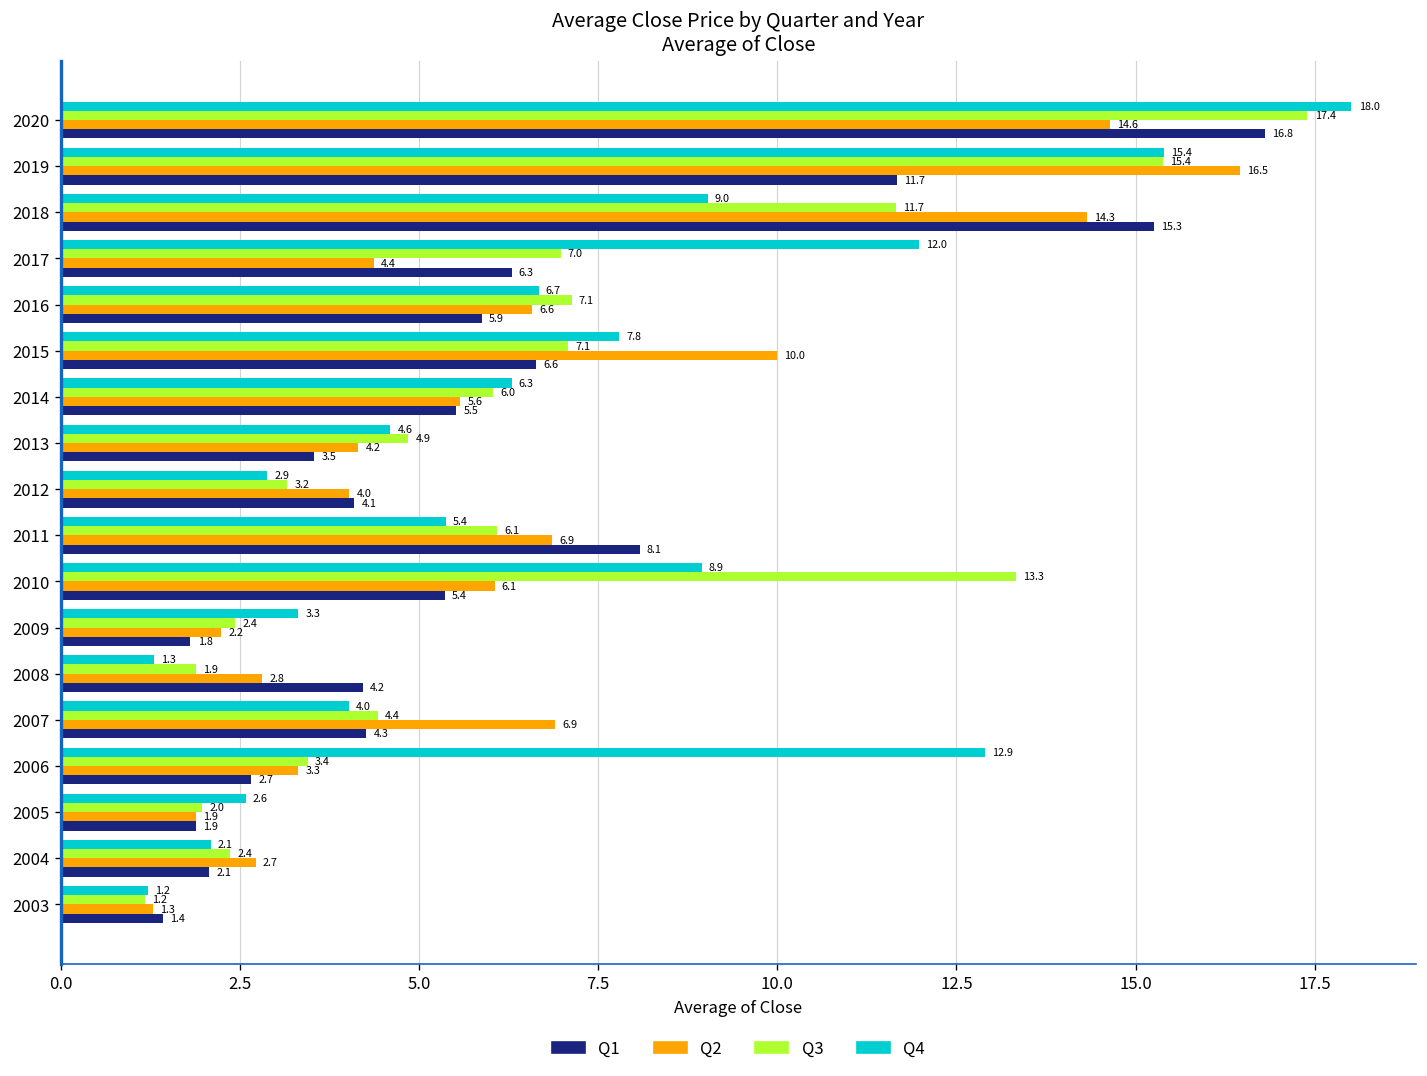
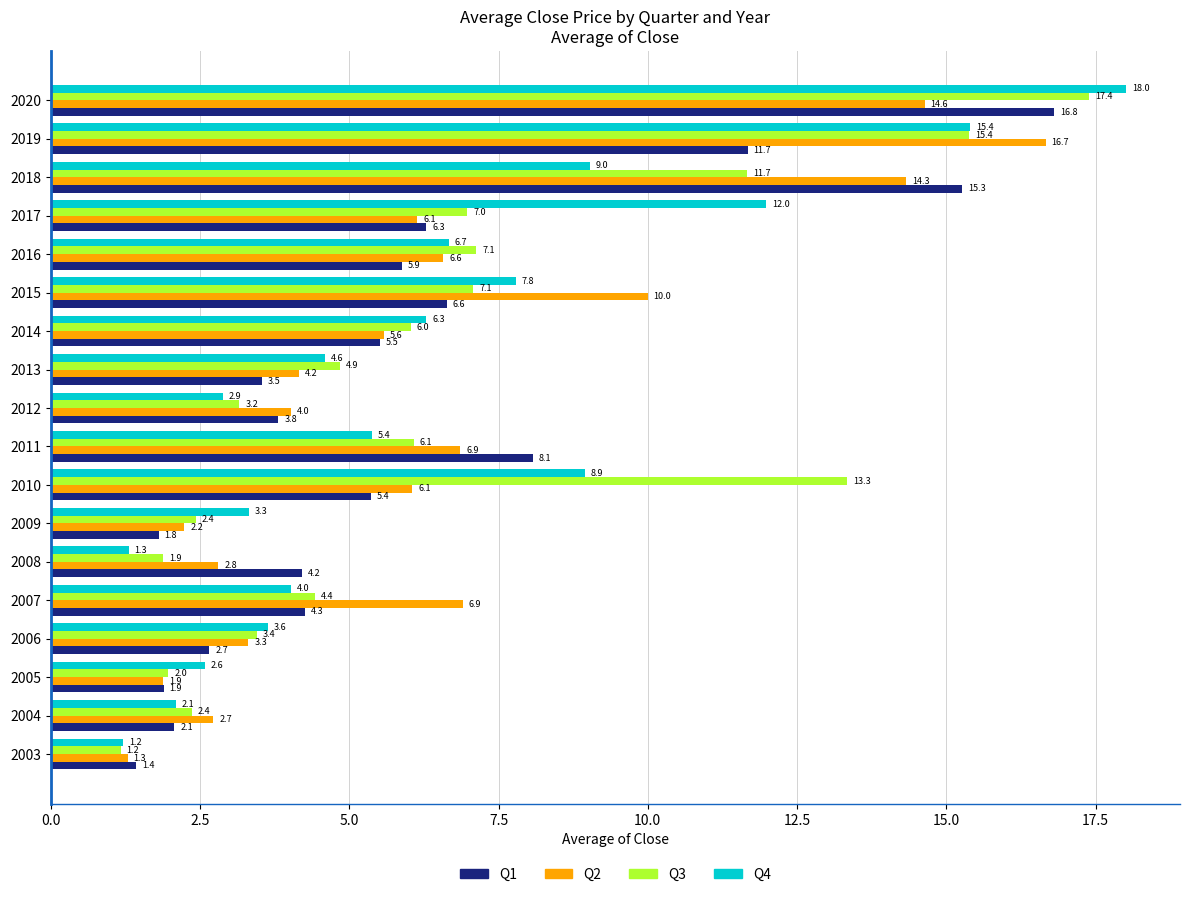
  {
    "Q1": {
      "2020": 16.8,
      "2019": 11.7,
      "2018": 15.3,
      "2017": 6.3,
      "2016": 5.9,
      "2015": 6.6,
      "2014": 5.5,
      "2013": 3.5,
-     "2012": 4.1,
+     "2012": 3.8,
      "2011": 8.1,
      "2010": 5.4,
      "2009": 1.8,
      "2008": 4.2,
      "2007": 4.3,
      "2006": 2.7,
      "2005": 1.9,
      "2004": 2.1,
      "2003": 1.4
    },
    "Q2": {
      "2020": 14.6,
-     "2019": 16.5,
+     "2019": 16.7,
      "2018": 14.3,
-     "2017": 4.4,
+     "2017": 6.1,
      "2016": 6.6,
      "2015": 10.0,
      "2014": 5.6,
      "2013": 4.2,
      "2012": 4.0,
      "2011": 6.9,
      "2010": 6.1,
      "2009": 2.2,
      "2008": 2.8,
      "2007": 6.9,
      "2006": 3.3,
      "2005": 1.9,
      "2004": 2.7,
      "2003": 1.3
    },
    "Q3": {
      "2020": 17.4,
      "2019": 15.4,
      "2018": 11.7,
      "2017": 7.0,
      "2016": 7.1,
      "2015": 7.1,
      "2014": 6.0,
      "2013": 4.9,
      "2012": 3.2,
      "2011": 6.1,
      "2010": 13.3,
      "2009": 2.4,
      "2008": 1.9,
      "2007": 4.4,
      "2006": 3.4,
      "2005": 2.0,
      "2004": 2.4
    },
    "Q4": {
      "2020": 18.0,
      "2019": 15.4,
      "2018": 9.0,
      "2017": 12.0,
      "2016": 6.7,
      "2015": 7.8,
      "2014": 6.3,
      "2013": 4.6,
      "2012": 2.9,
      "2011": 5.4,
      "2010": 8.9,
      "2009": 3.3,
      "2008": 1.3,
      "2007": 4.0,
-     "2006": 12.9,
+     "2006": 3.6,
      "2005": 2.6,
      "2004": 2.1,
      "2003": 1.2
    }
  }
